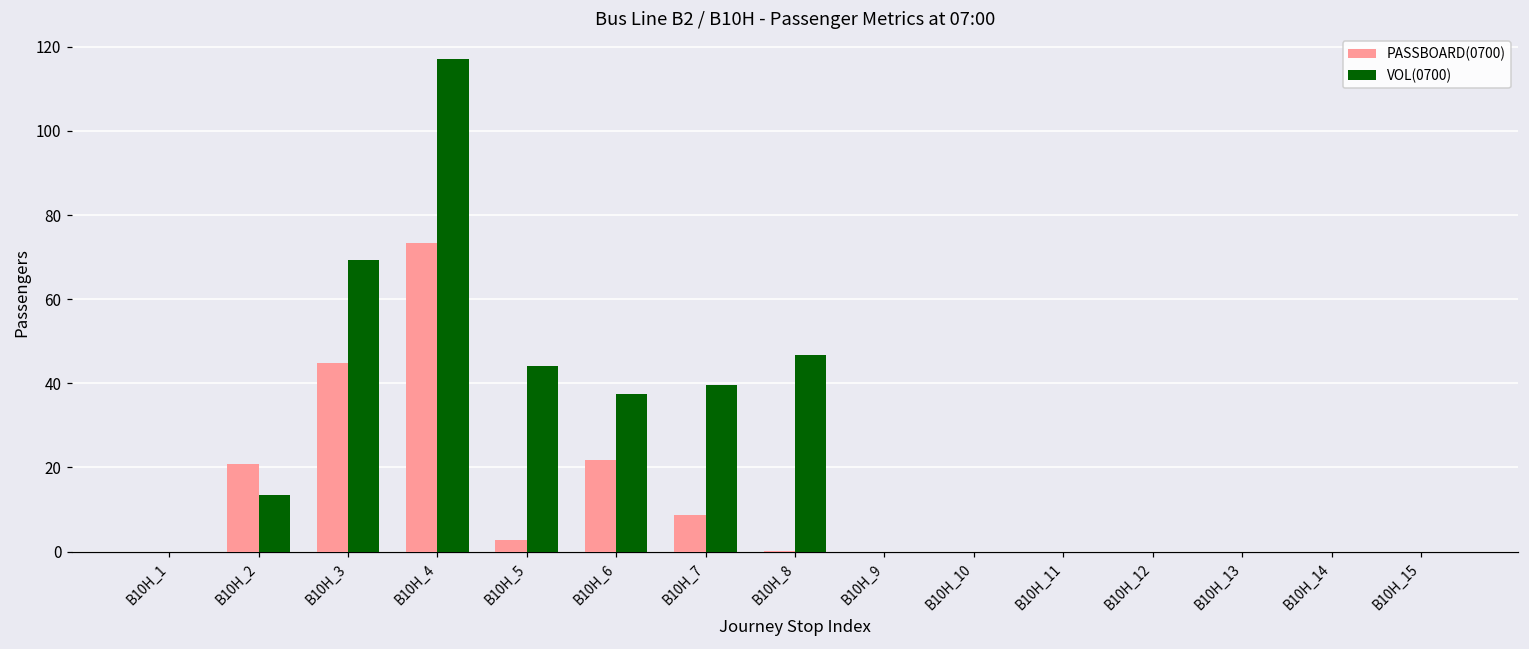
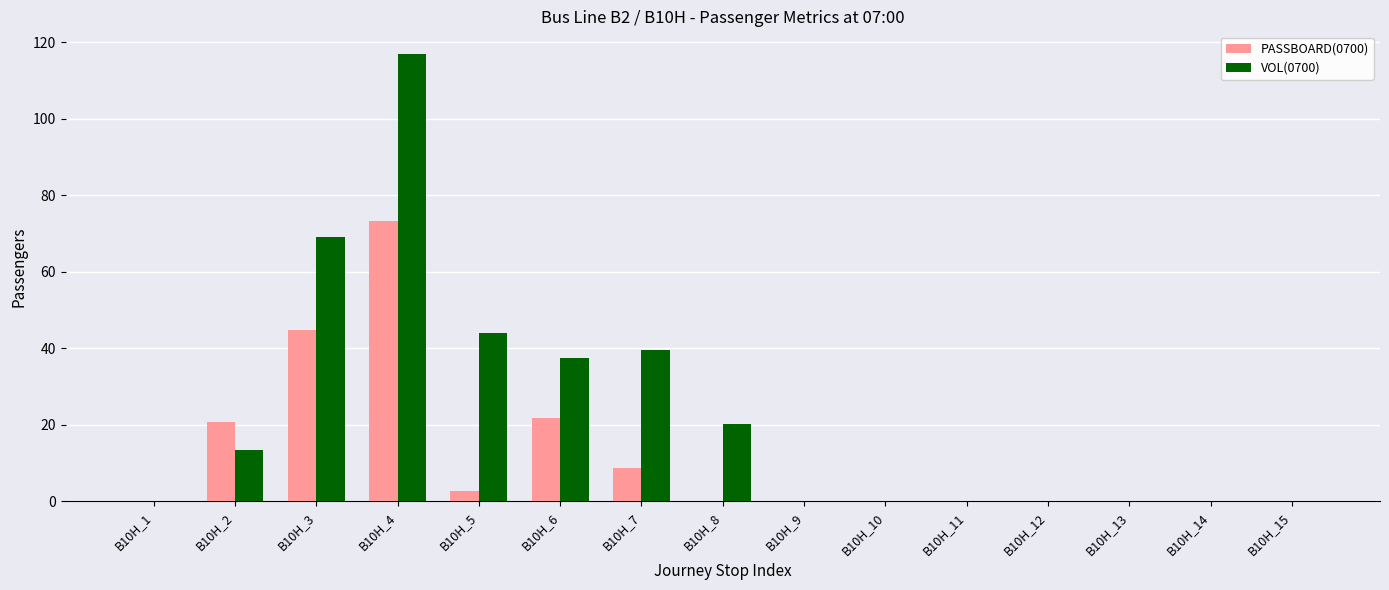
  {
    "PASSBOARD(0700)": {
      "B10H_1": 0,
      "B10H_2": 21,
      "B10H_3": 45,
      "B10H_4": 73,
      "B10H_5": 3,
      "B10H_6": 22,
      "B10H_7": 9,
      "B10H_9": 0,
      "B10H_10": 0,
      "B10H_11": 0,
      "B10H_12": 0,
      "B10H_13": 0,
      "B10H_14": 0,
      "B10H_15": 0
    },
    "VOL(0700)": {
      "B10H_1": 0,
      "B10H_2": 13,
      "B10H_3": 69,
      "B10H_4": 117,
      "B10H_5": 44,
      "B10H_6": 37,
      "B10H_7": 40,
-     "B10H_8": 47,
+     "B10H_8": 20,
      "B10H_9": 0,
      "B10H_10": 0,
      "B10H_11": 0,
      "B10H_12": 0,
      "B10H_13": 0,
      "B10H_14": 0,
      "B10H_15": 0
    }
  }
